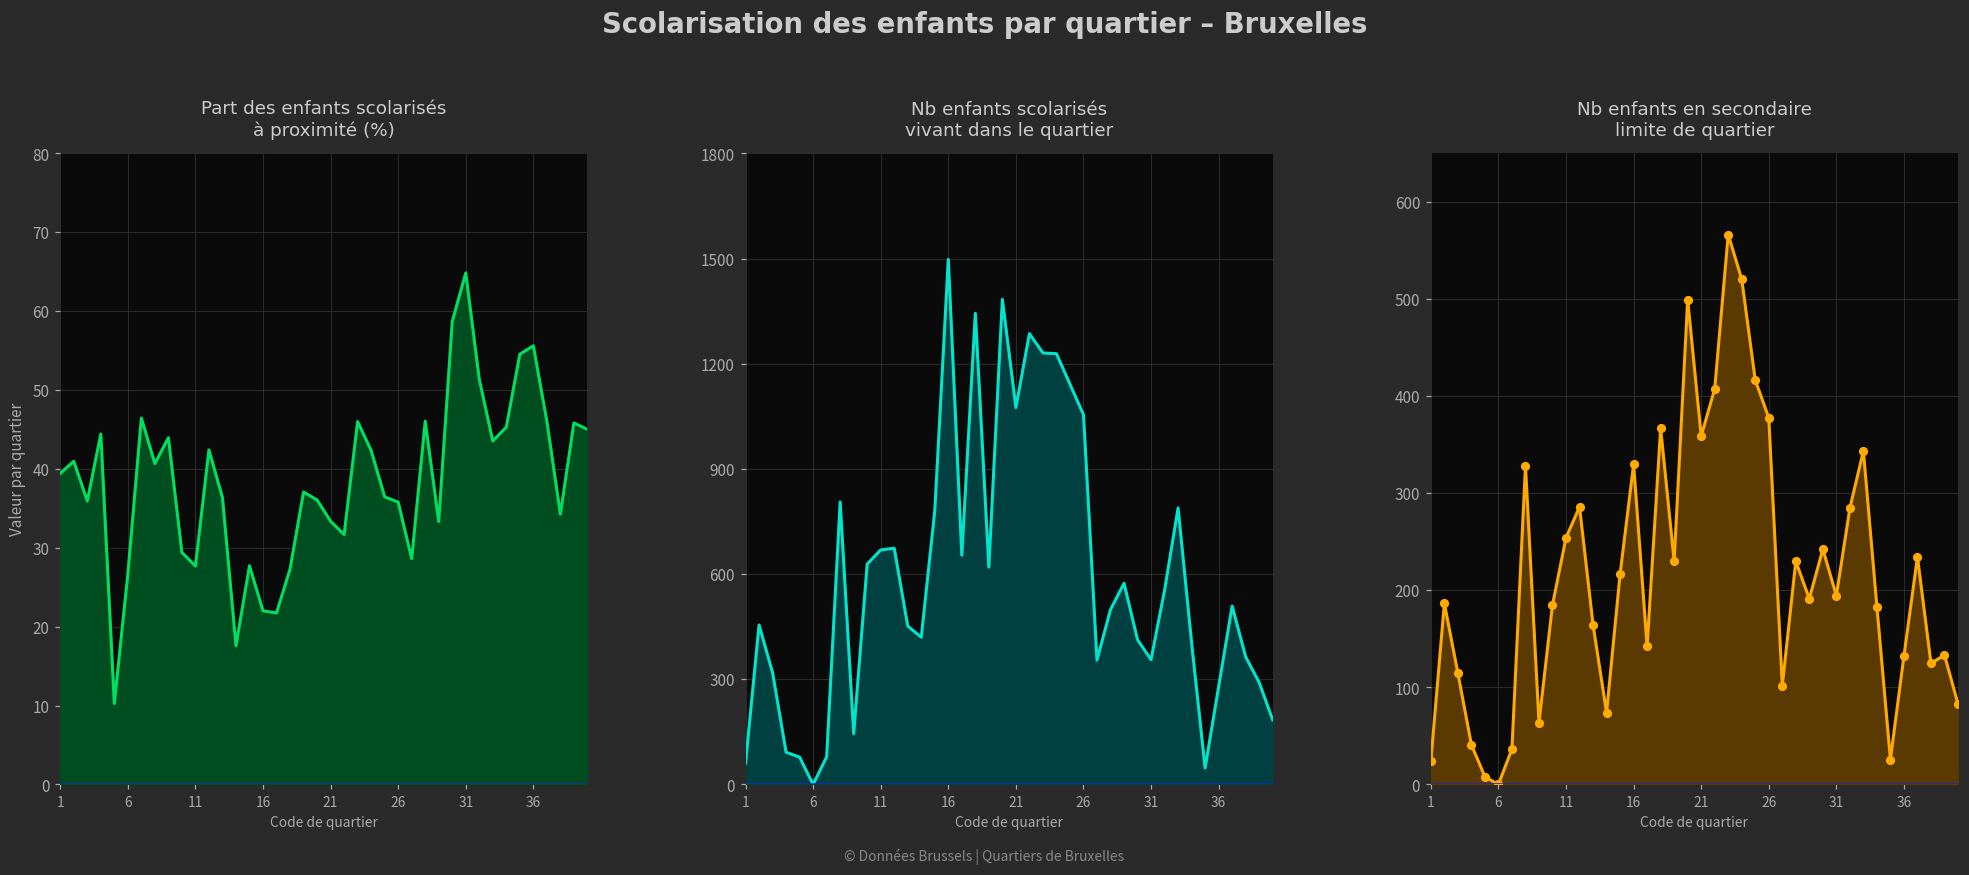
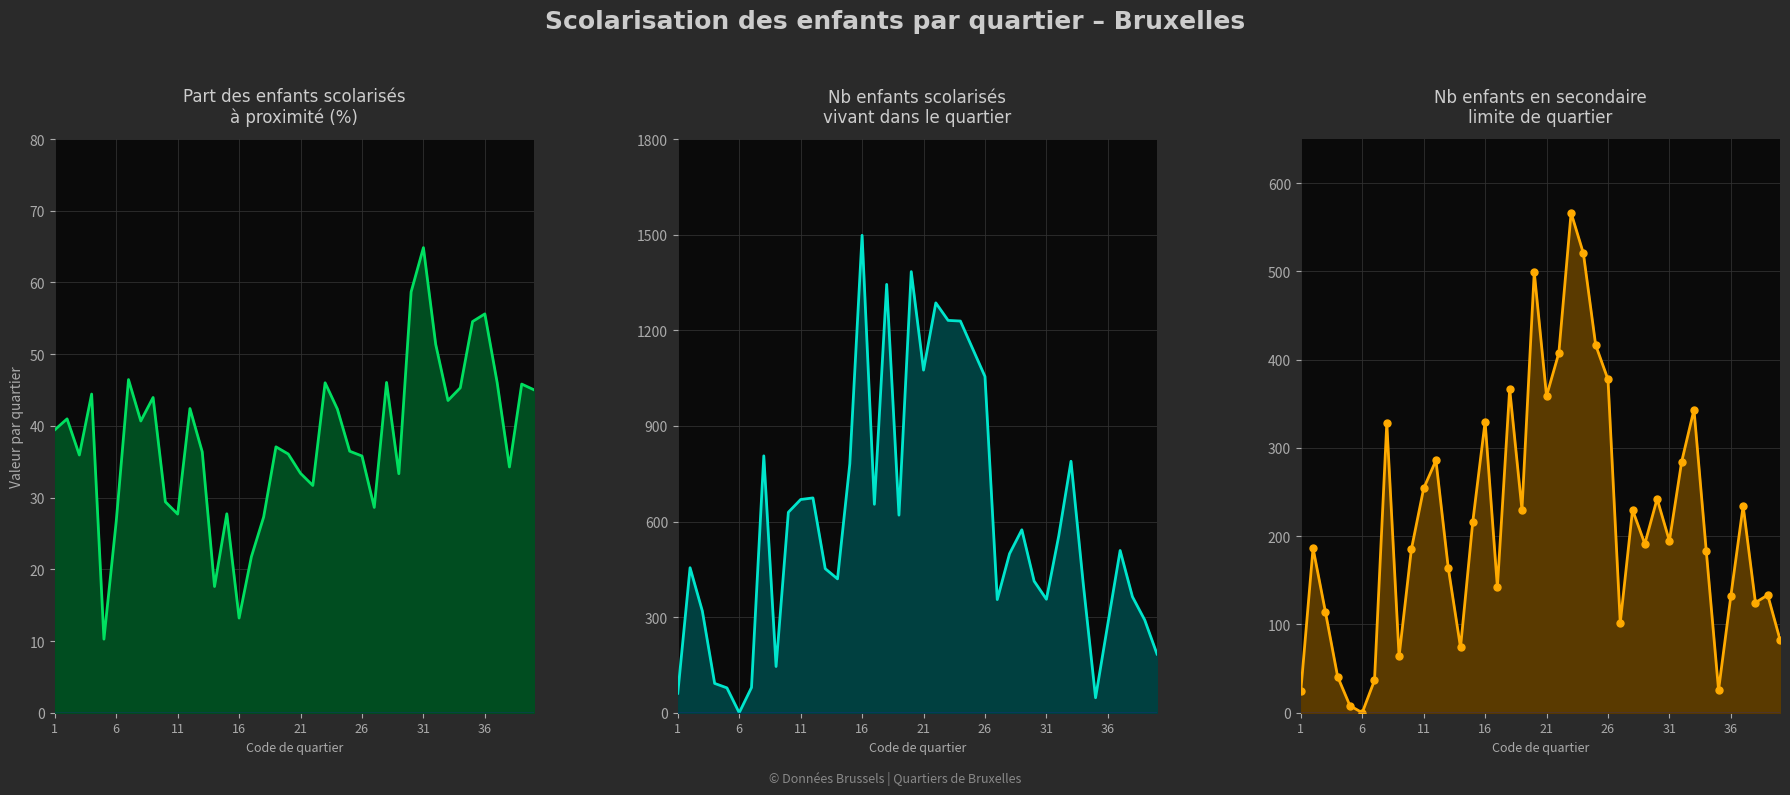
  {
    "Part des enfants scolarisés à proximité (%)": {
      "1": 39,
      "6": 27,
      "11": 28,
-     "16": 22,
+     "16": 13,
      "21": 33,
      "26": 36,
      "31": 65,
      "36": 56
    },
    "Nb enfants scolarisés vivant dans le quartier": {
      "1": 60,
      "6": 0,
      "11": 670,
      "16": 1500,
      "21": 1080,
      "26": 1060,
      "31": 360,
      "36": 280
    },
    "Nb enfants en secondaire limite de quartier": {
      "1": 20,
      "6": 0,
      "11": 250,
      "16": 330,
      "21": 360,
      "26": 380,
      "31": 190,
      "36": 130
    }
  }
